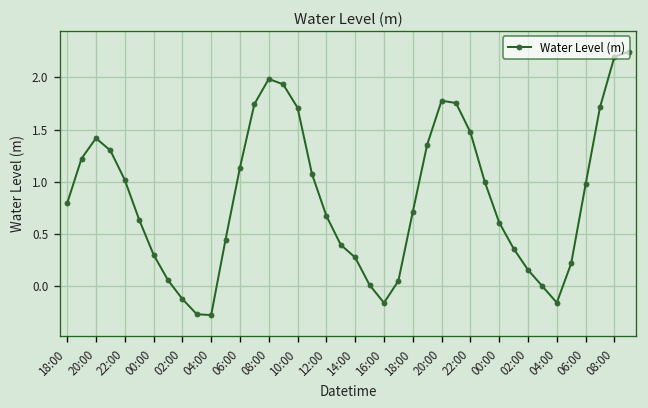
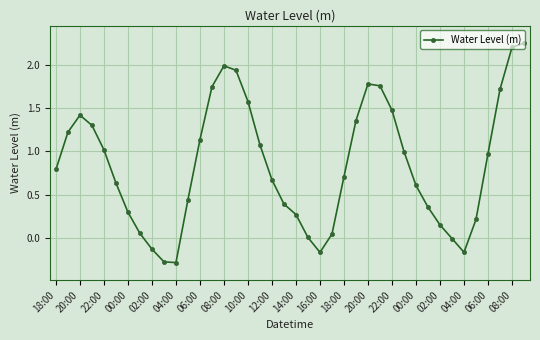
  {
-   "10:00": 1.7,
+   "10:00": 1.6,
    "12:00": 0.7,
    "14:00": 0.3,
    "16:00": -0.2
  }
